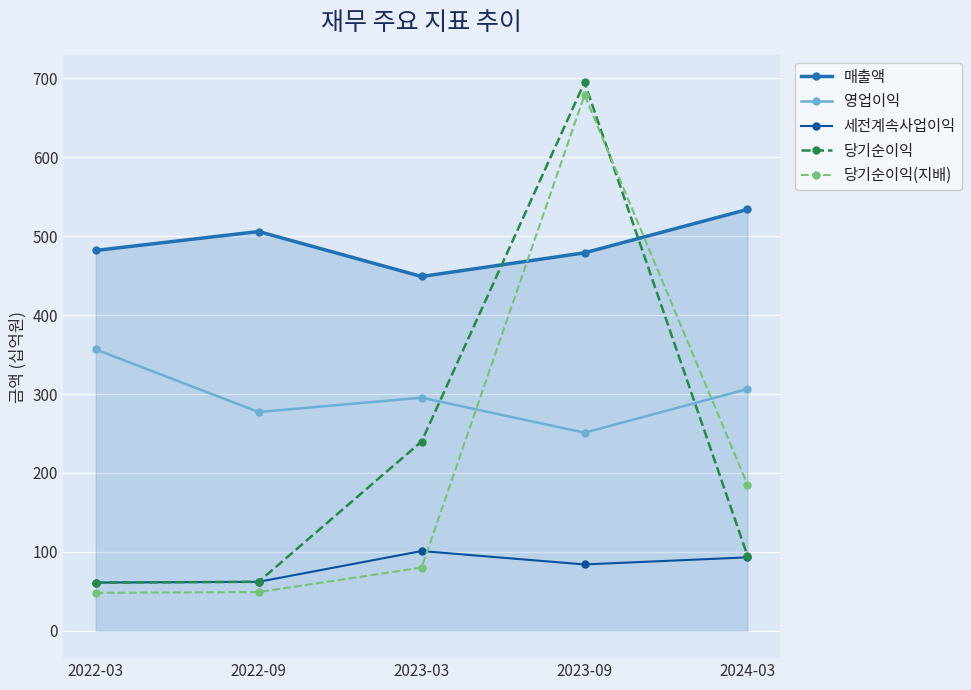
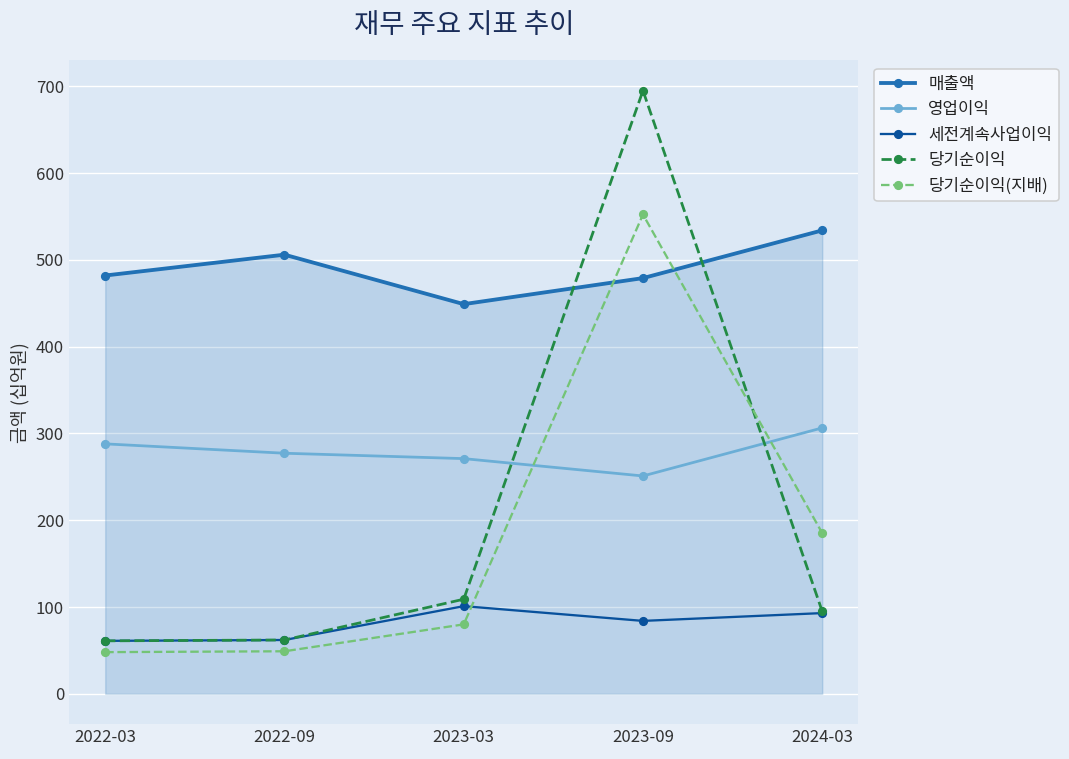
  {
    "영업이익": {
-     "2022-03": 360,
+     "2022-03": 290,
      "2022-09": 280,
-     "2023-03": 300,
+     "2023-03": 270,
      "2023-09": 250,
      "2024-03": 310
    },
    "당기순이익": {
-     "2023-03": 240,
+     "2023-03": 110,
      "2023-09": 700
    },
    "당기순이익(지배)": {
      "2022-03": 50,
      "2022-09": 50,
      "2023-03": 80,
-     "2023-09": 680,
+     "2023-09": 550,
      "2024-03": 190
    }
  }
